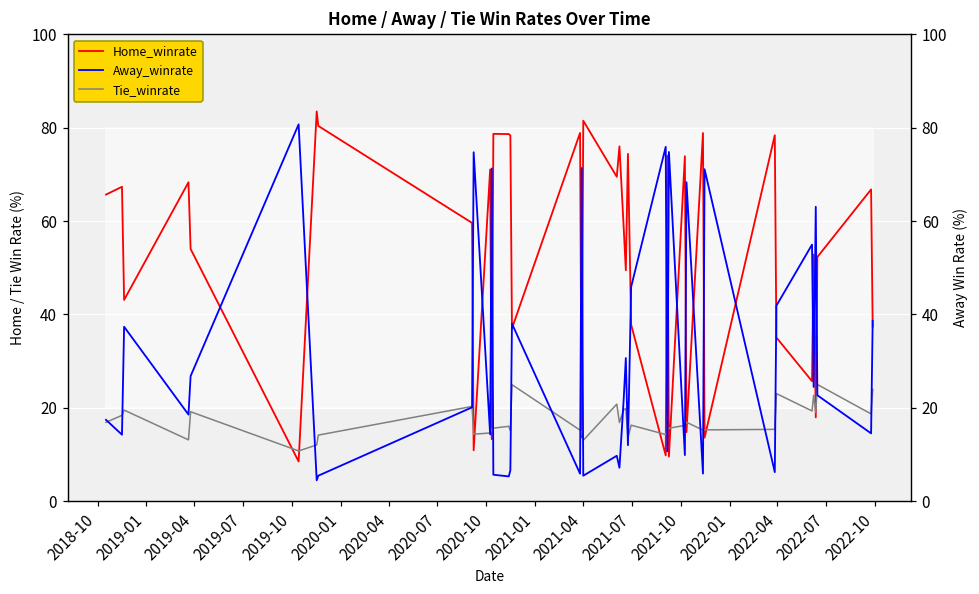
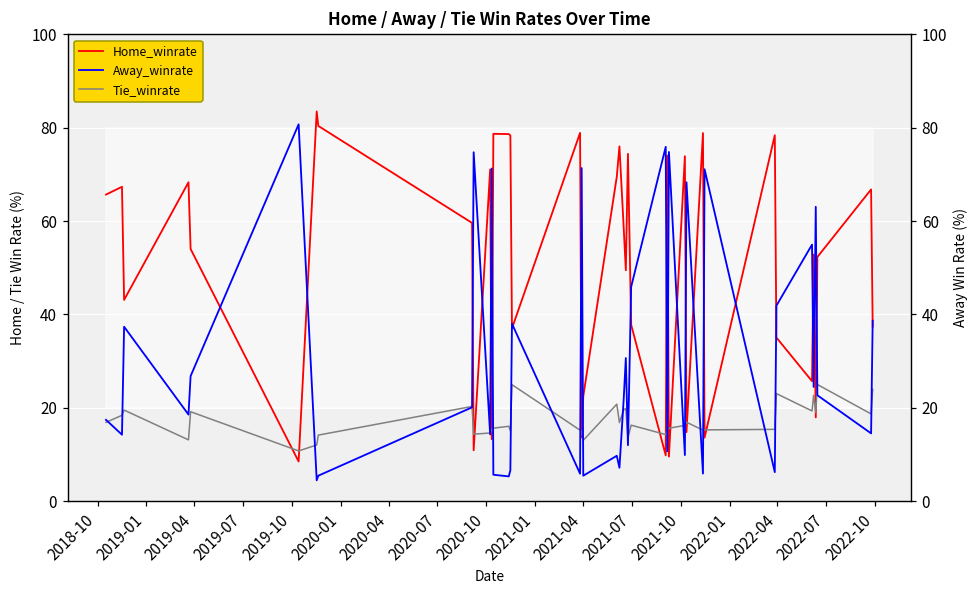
  {
    "Home_winrate": {
-     "2021-04": 82
+     "2021-04": 22
    },
    "Tie_winrate": {
      "2021-04": 13
    },
    "Away_winrate": {
      "2021-04": 5
    }
  }
